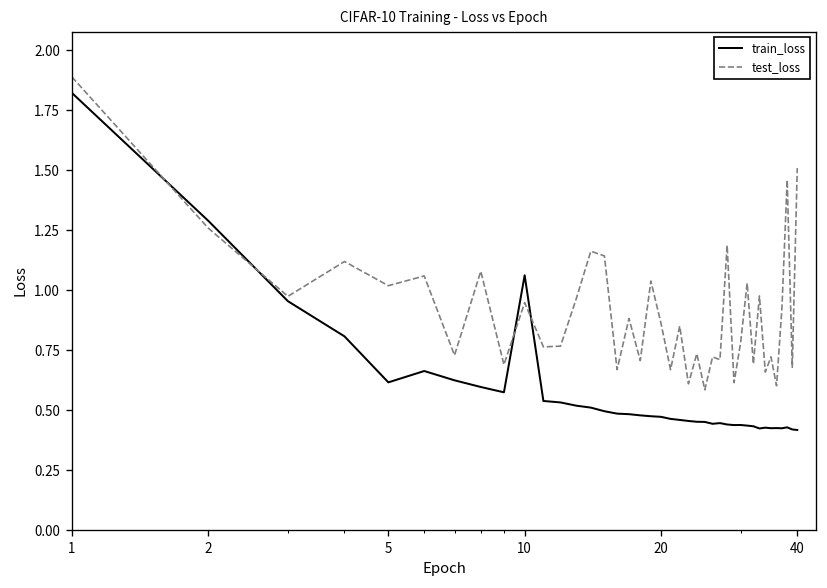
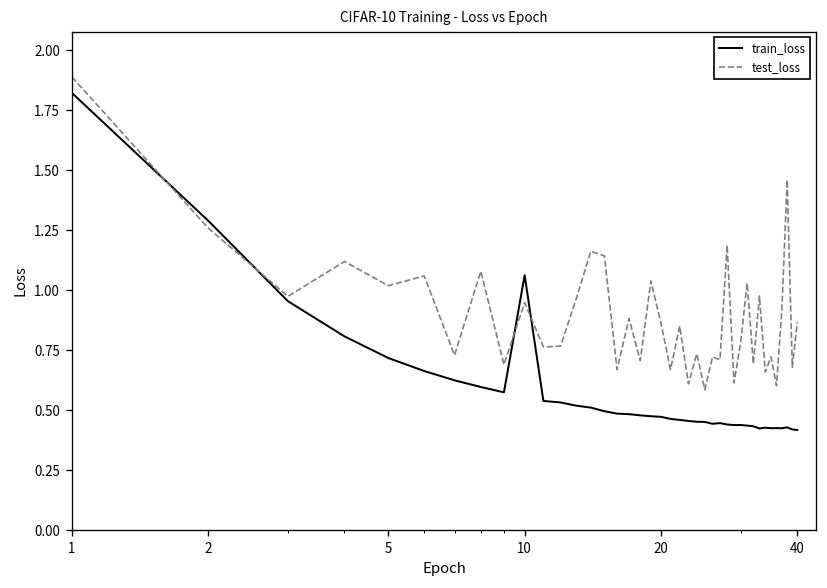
  {
    "train_loss": {
      "1": 1.82,
      "2": 1.29,
-     "5": 0.62,
+     "5": 0.72,
      "10": 1.06,
      "20": 0.47,
      "40": 0.42
    },
    "test_loss": {
      "1": 1.89,
      "2": 1.26,
      "5": 1.02,
      "10": 0.95,
      "20": 0.86,
-     "40": 1.51
+     "40": 0.87
    }
  }
